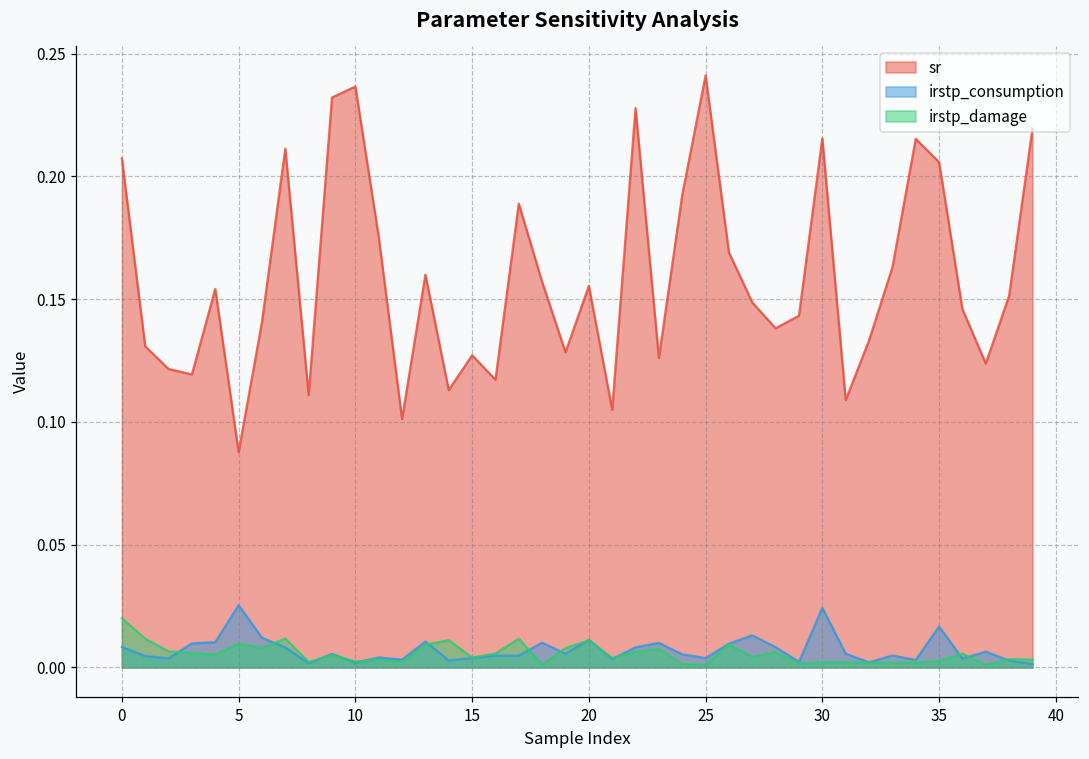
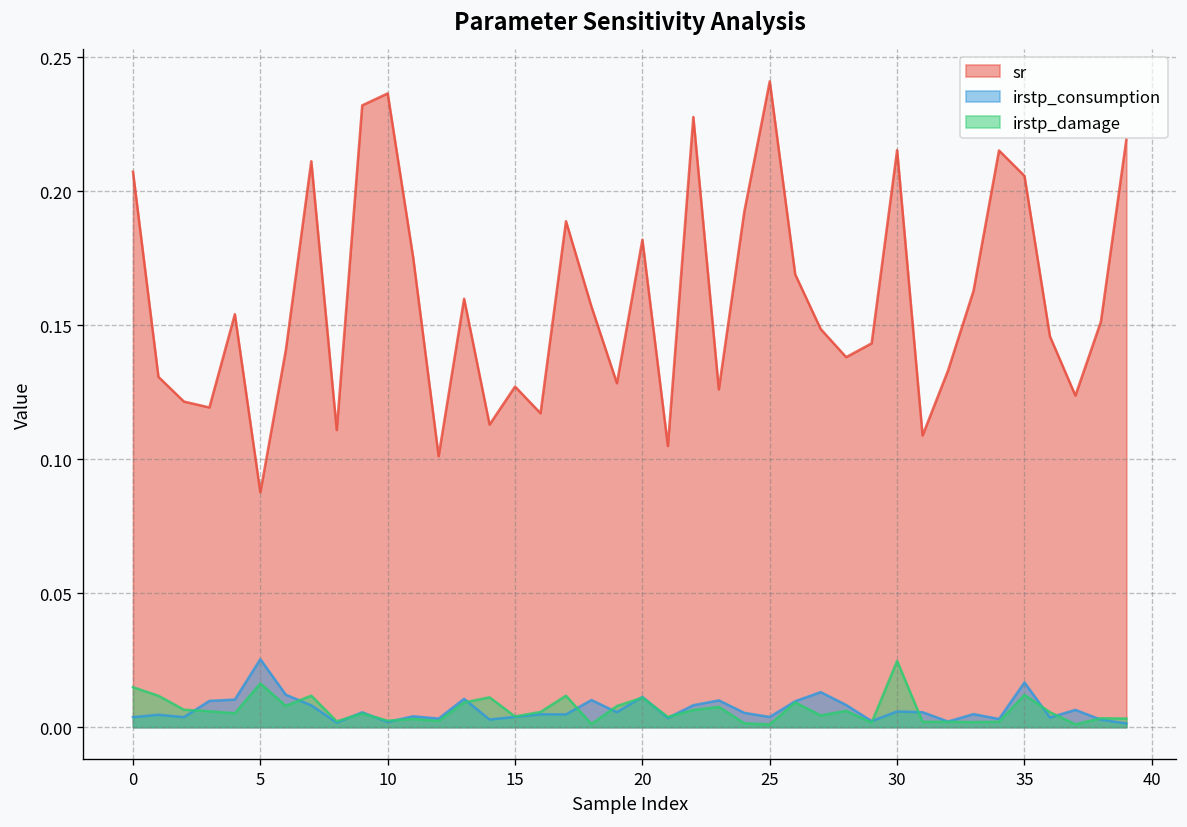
  {
    "sr": {
      "0": 0.207,
      "5": 0.088,
      "10": 0.237,
      "15": 0.127,
-     "20": 0.155,
+     "20": 0.182,
      "25": 0.241,
      "30": 0.215,
      "35": 0.206
    },
    "irstp_consumption": {
-     "0": 0.008,
+     "0": 0.004,
      "5": 0.025,
      "25": 0.004,
-     "30": 0.024,
+     "30": 0.006,
      "35": 0.017
    },
    "irstp_damage": {
-     "0": 0.020,
-     "5": 0.010,
+     "0": 0.015,
+     "5": 0.016,
      "25": 0.001,
-     "30": 0.002,
-     "35": 0.003
+     "30": 0.025,
+     "35": 0.012
    }
  }
